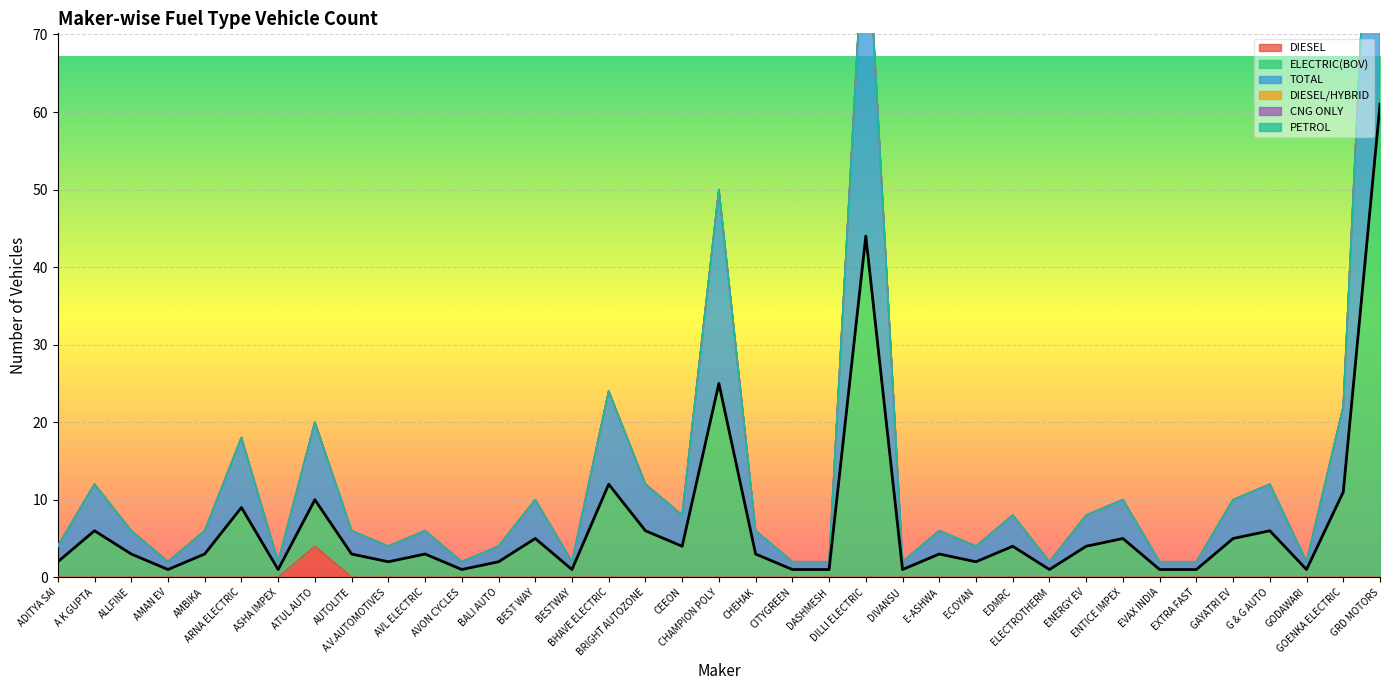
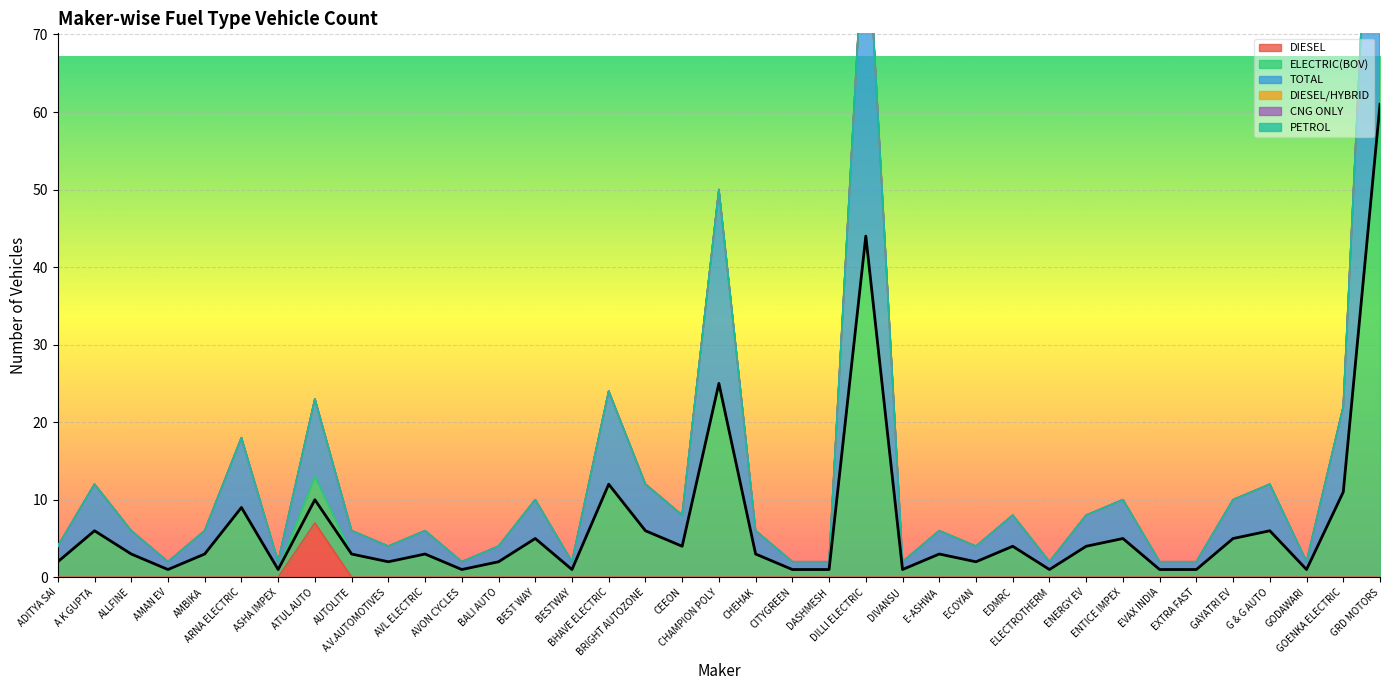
  {
    "DIESEL": {
      "ADITYA SAI": 0,
      "A K GUPTA": 0,
      "ALLFINE": 0,
      "AMAN EV": 0,
      "AMBIKA": 0,
      "ARNA ELECTRIC": 0,
      "ASHA IMPEX": 0,
-     "ATUL AUTO": 4,
+     "ATUL AUTO": 7,
      "AUTOLITE": 0,
      "A.V.AUTOMOTIVES": 0,
      "AVL ELECTRIC": 0,
      "AVON CYCLES": 0,
      "BALI AUTO": 0,
      "BEST WAY": 0,
      "BESTWAY": 0,
      "BHAVE ELECTRIC": 0,
      "BRIGHT AUTOZONE": 0,
      "CEEON": 0,
      "CHAMPION POLY": 0,
      "CHEHAK": 0,
      "CITYGREEN": 0,
      "DASHMESH": 0,
      "DILLI ELECTRIC": 0,
      "DIVANSU": 0,
      "E-ASHWA": 0,
      "ECOYAN": 0,
      "EDMRC": 0,
      "ELECTROTHERM": 0,
      "ENERGY EV": 0,
      "ENTICE IMPEX": 0,
      "EVAX INDIA": 0,
      "EXTRA FAST": 0,
      "GAYATRI EV": 0,
      "G & G AUTO": 0,
      "GODAWARI": 0,
      "GOENKA ELECTRIC": 0,
      "GRD MOTORS": 0
    }
  }
